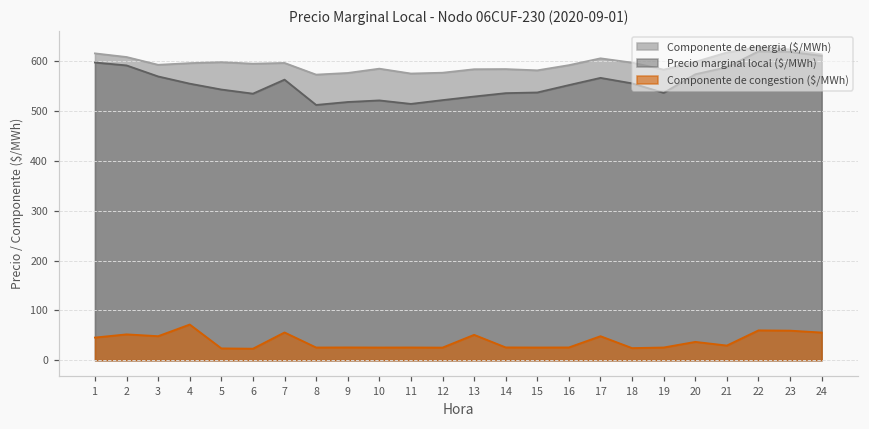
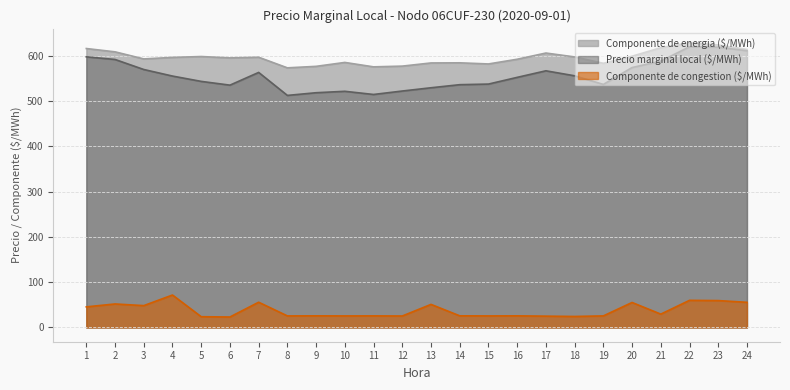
  {
    "Componente de congestion ($/MWh)": {
      "1": 50,
      "2": 50,
      "3": 50,
      "4": 70,
      "5": 20,
      "6": 20,
      "7": 60,
      "8": 30,
      "9": 30,
      "10": 30,
      "11": 30,
      "12": 30,
      "13": 50,
      "14": 30,
      "15": 30,
      "16": 30,
-     "17": 50,
+     "17": 30,
      "18": 20,
      "19": 30,
-     "20": 40,
+     "20": 60,
      "21": 30,
      "22": 60,
      "23": 60,
      "24": 60
    }
  }
